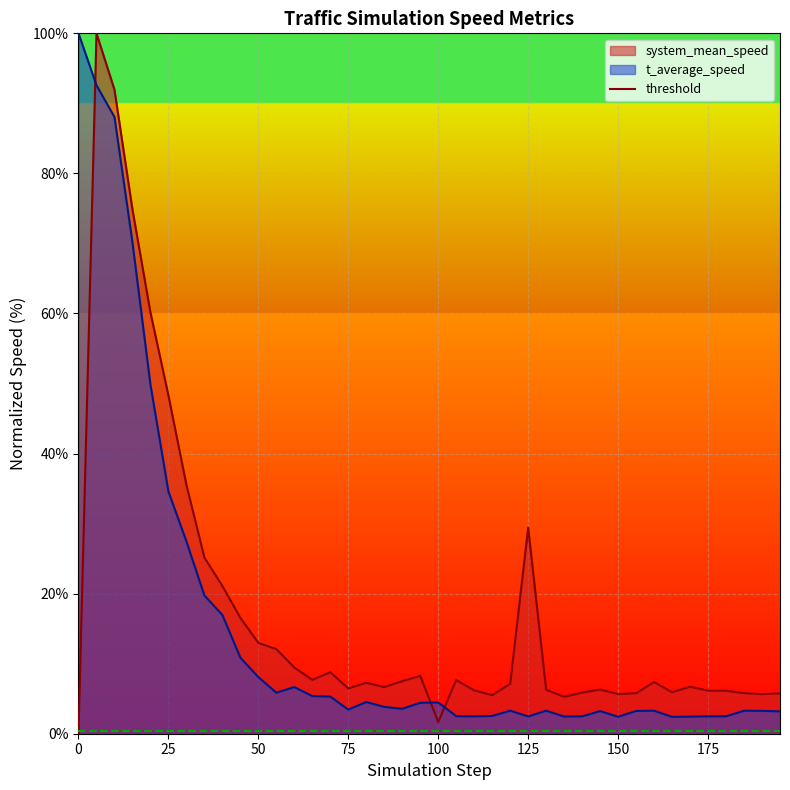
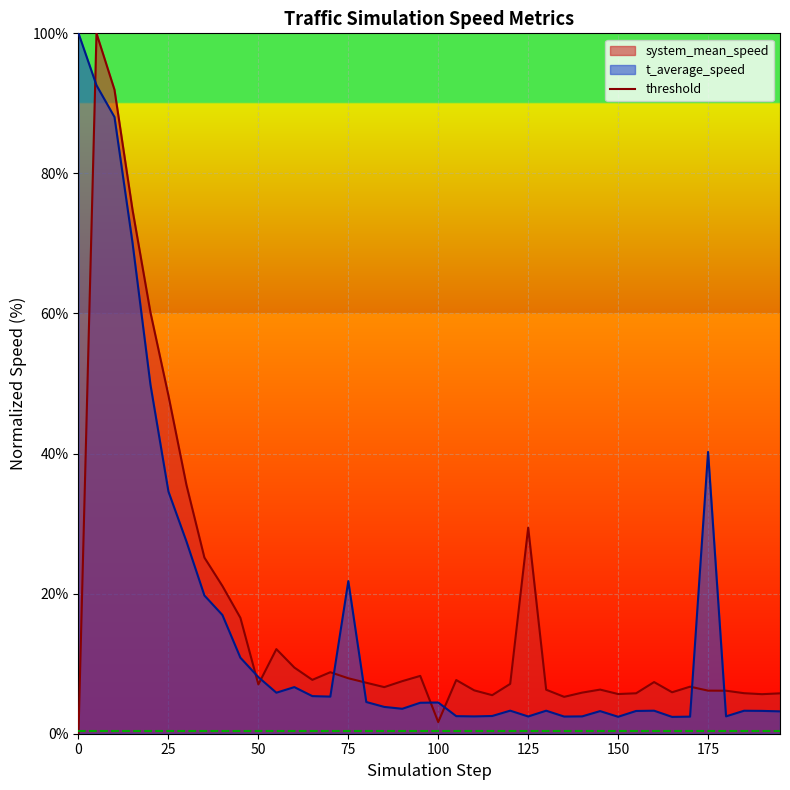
  {
    "system_mean_speed": {
      "0": "0%",
      "25": "48%",
-     "50": "13%",
-     "75": "6%",
+     "50": "7%",
+     "75": "8%",
      "100": "2%",
      "125": "29%",
      "150": "6%",
      "175": "6%"
    },
    "t_average_speed": {
      "0": "100%",
      "25": "35%",
      "50": "8%",
-     "75": "3%",
+     "75": "22%",
      "100": "4%",
      "125": "2%",
      "150": "2%",
-     "175": "2%"
+     "175": "40%"
    }
  }
